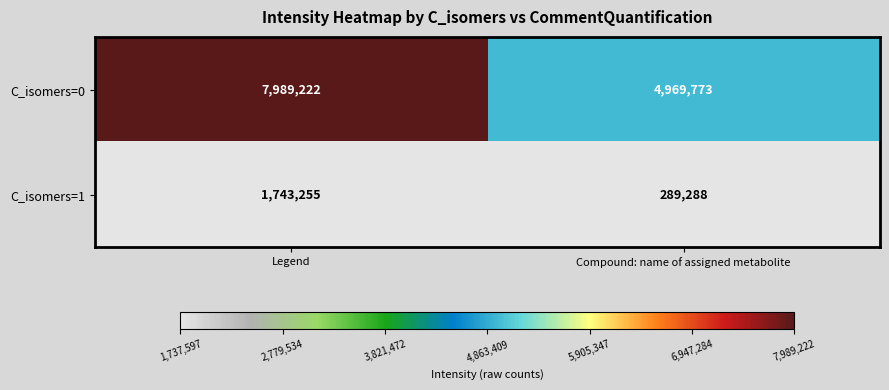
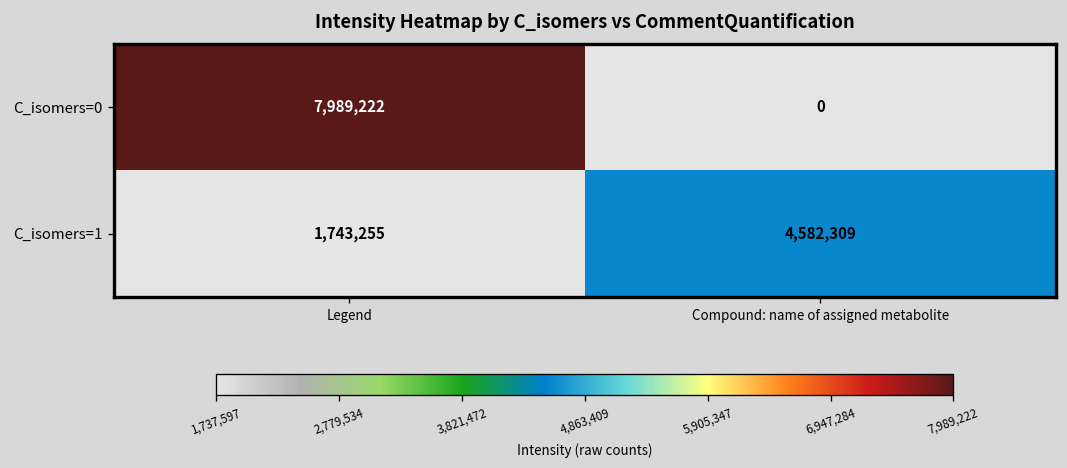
  {
    "C_isomers=0": {
      "Legend": "7,989,222",
-     "Compound: name of assigned metabolite": "4,969,773"
+     "Compound: name of assigned metabolite": "0"
    },
    "C_isomers=1": {
      "Legend": "1,743,255",
-     "Compound: name of assigned metabolite": "289,288"
+     "Compound: name of assigned metabolite": "4,582,309"
    }
  }
